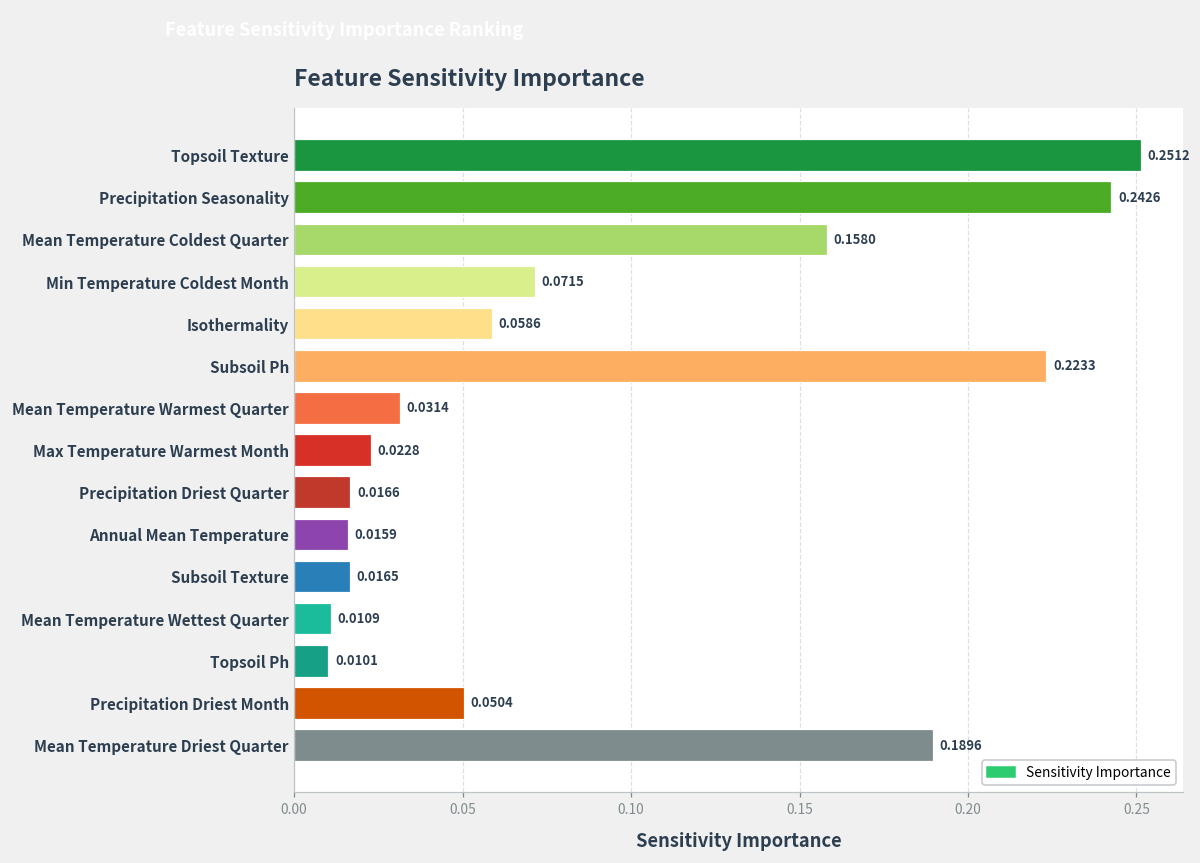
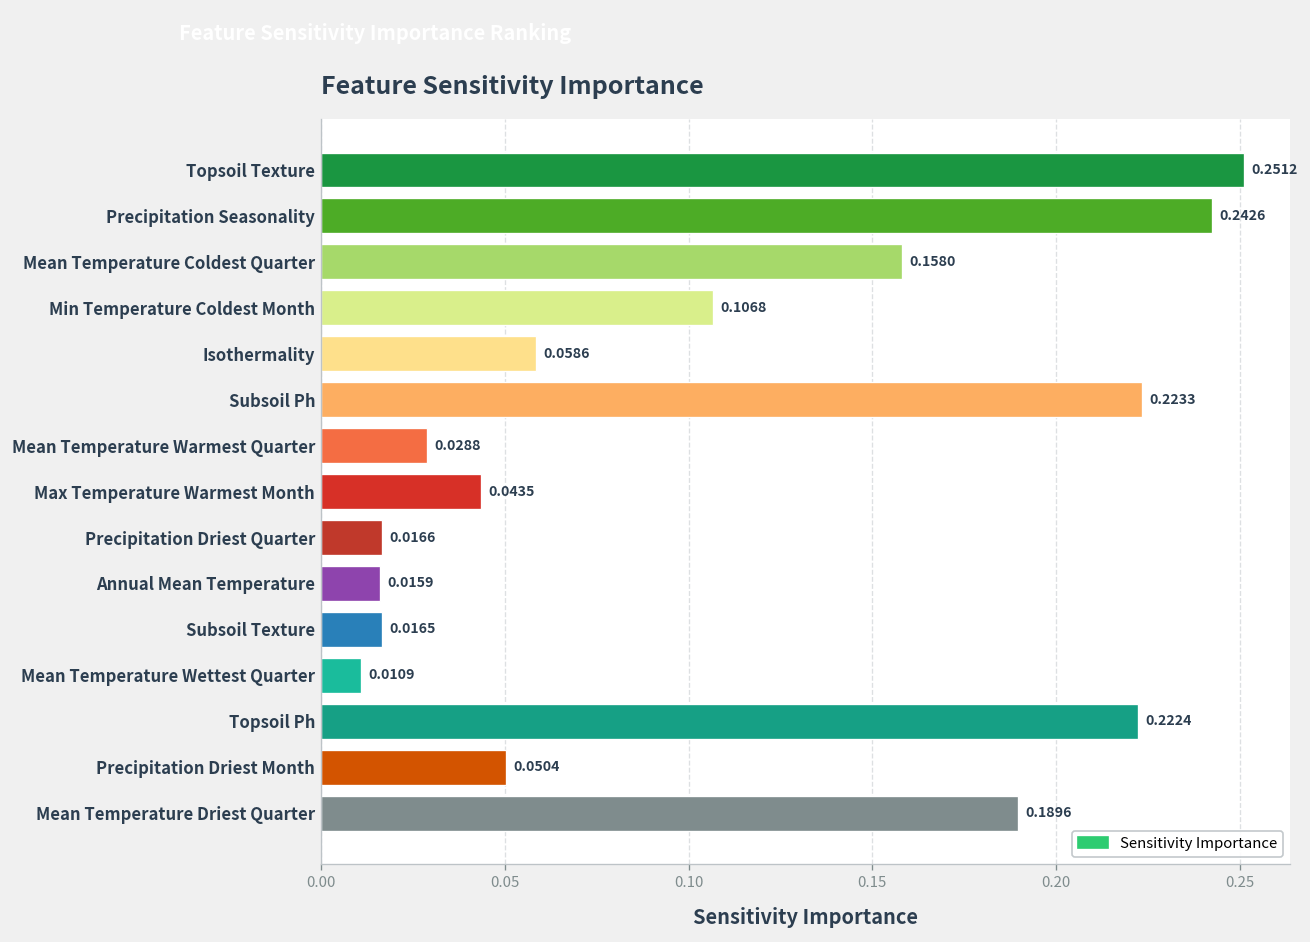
  {
    "Topsoil Texture": 0.2512,
    "Precipitation Seasonality": 0.2426,
    "Mean Temperature Coldest Quarter": 0.1580,
-   "Min Temperature Coldest Month": 0.0715,
+   "Min Temperature Coldest Month": 0.1068,
    "Isothermality": 0.0586,
    "Subsoil Ph": 0.2233,
-   "Mean Temperature Warmest Quarter": 0.0314,
-   "Max Temperature Warmest Month": 0.0228,
+   "Mean Temperature Warmest Quarter": 0.0288,
+   "Max Temperature Warmest Month": 0.0435,
    "Precipitation Driest Quarter": 0.0166,
    "Annual Mean Temperature": 0.0159,
    "Subsoil Texture": 0.0165,
    "Mean Temperature Wettest Quarter": 0.0109,
-   "Topsoil Ph": 0.0101,
+   "Topsoil Ph": 0.2224,
    "Precipitation Driest Month": 0.0504,
    "Mean Temperature Driest Quarter": 0.1896
  }
